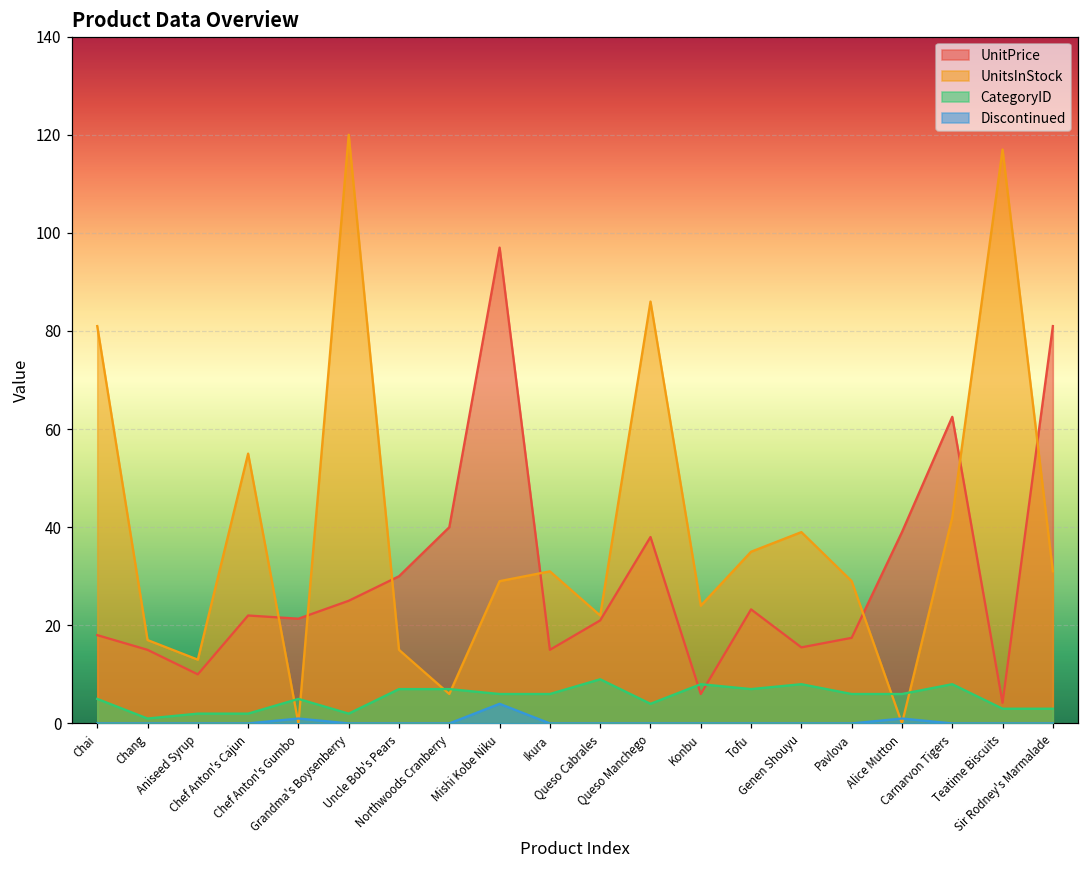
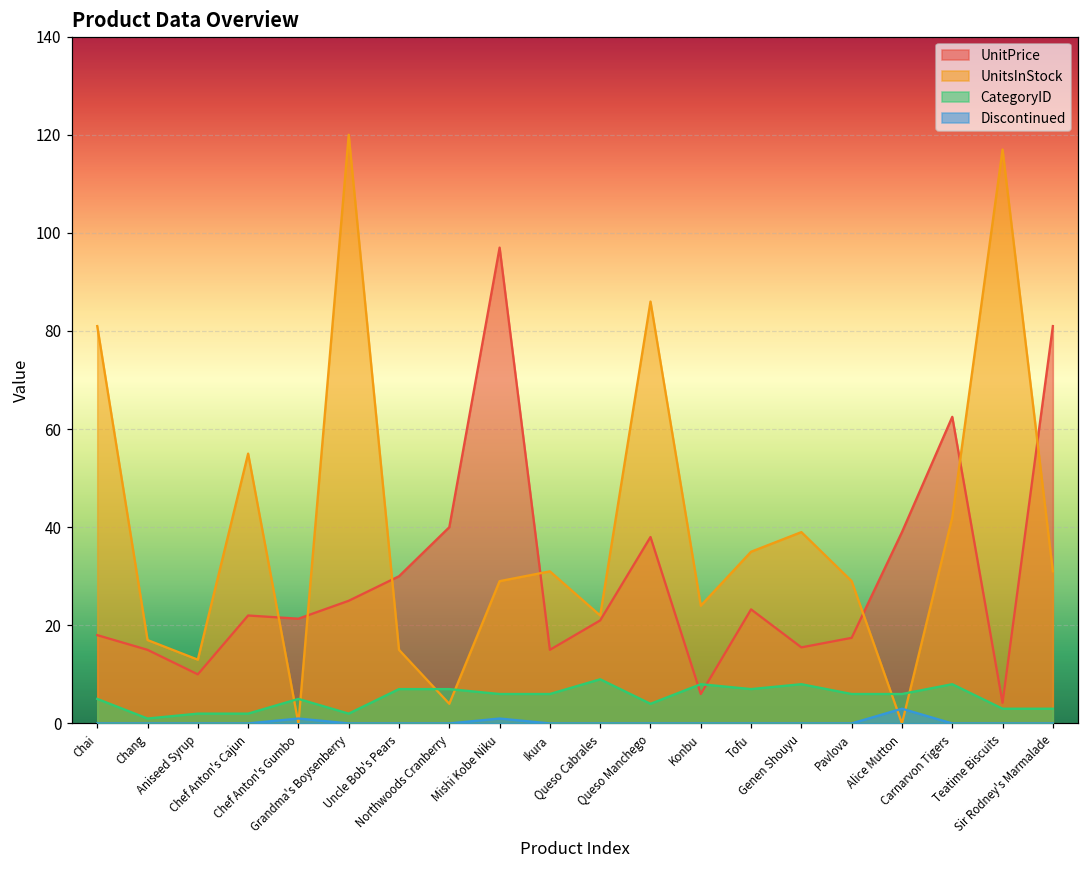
  {
    "UnitPrice": {
      "Chai": 18,
      "Chang": 15,
      "Aniseed Syrup": 10,
      "Chef Anton's Cajun": 22,
      "Chef Anton's Gumbo": 21,
      "Grandma's Boysenberry": 25,
      "Uncle Bob's Pears": 30,
      "Northwoods Cranberry": 40,
      "Mishi Kobe Niku": 97,
      "Ikura": 15,
      "Queso Cabrales": 21,
      "Queso Manchego": 38,
      "Konbu": 6,
      "Tofu": 23,
      "Genen Shouyu": 16,
      "Pavlova": 17,
      "Alice Mutton": 39,
      "Carnarvon Tigers": 63,
      "Teatime Biscuits": 4,
      "Sir Rodney's Marmalade": 81
    },
    "UnitsInStock": {
      "Chai": 81,
      "Chang": 17,
      "Aniseed Syrup": 13,
      "Chef Anton's Cajun": 55,
      "Chef Anton's Gumbo": 0,
      "Grandma's Boysenberry": 120,
      "Uncle Bob's Pears": 15,
-     "Northwoods Cranberry": 6,
+     "Northwoods Cranberry": 4,
      "Mishi Kobe Niku": 29,
      "Ikura": 31,
      "Queso Cabrales": 22,
      "Queso Manchego": 86,
      "Konbu": 24,
      "Tofu": 35,
      "Genen Shouyu": 39,
      "Pavlova": 29,
      "Alice Mutton": 0,
      "Carnarvon Tigers": 42,
      "Teatime Biscuits": 117,
      "Sir Rodney's Marmalade": 31
    },
    "CategoryID": {
      "Chai": 5,
      "Chang": 1,
      "Aniseed Syrup": 2,
      "Chef Anton's Cajun": 2,
      "Chef Anton's Gumbo": 5,
      "Grandma's Boysenberry": 2,
      "Uncle Bob's Pears": 7,
      "Northwoods Cranberry": 7,
      "Mishi Kobe Niku": 6,
      "Ikura": 6,
      "Queso Cabrales": 9,
      "Queso Manchego": 4,
      "Konbu": 8,
      "Tofu": 7,
      "Genen Shouyu": 8,
      "Pavlova": 6,
      "Alice Mutton": 6,
      "Carnarvon Tigers": 8,
      "Teatime Biscuits": 3,
      "Sir Rodney's Marmalade": 3
    },
    "Discontinued": {
      "Chai": 0,
      "Chang": 0,
      "Aniseed Syrup": 0,
      "Chef Anton's Cajun": 0,
      "Chef Anton's Gumbo": 1,
      "Grandma's Boysenberry": 0,
      "Uncle Bob's Pears": 0,
      "Northwoods Cranberry": 0,
-     "Mishi Kobe Niku": 4,
+     "Mishi Kobe Niku": 1,
      "Ikura": 0,
      "Queso Cabrales": 0,
      "Queso Manchego": 0,
      "Konbu": 0,
      "Tofu": 0,
      "Genen Shouyu": 0,
      "Pavlova": 0,
-     "Alice Mutton": 1,
+     "Alice Mutton": 3,
      "Carnarvon Tigers": 0,
      "Teatime Biscuits": 0,
      "Sir Rodney's Marmalade": 0
    }
  }
